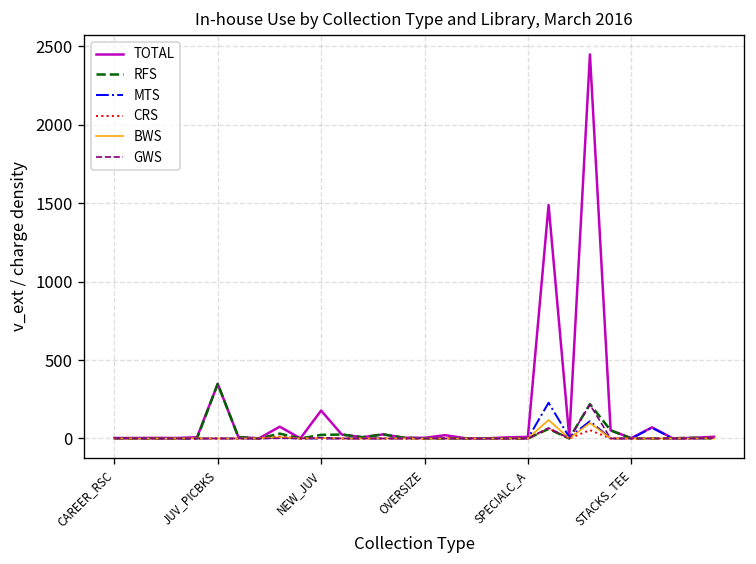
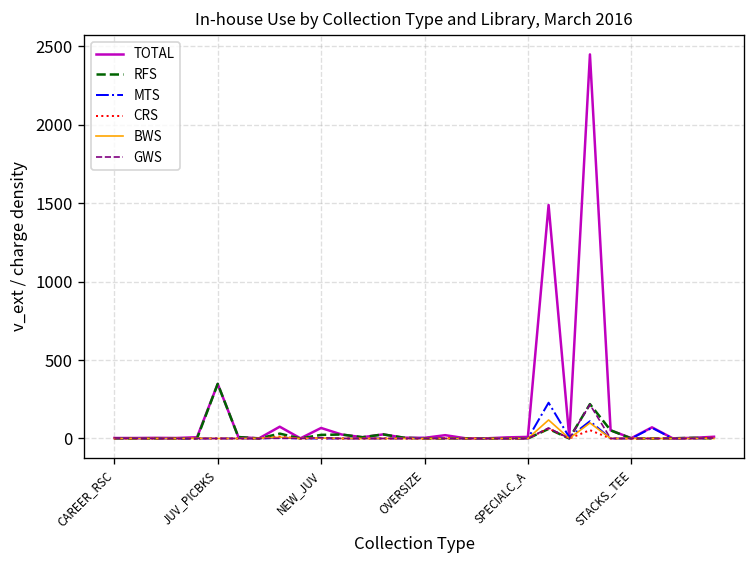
  {
    "TOTAL": {
-     "NEW_JUV": 180
+     "NEW_JUV": 70
    }
  }
